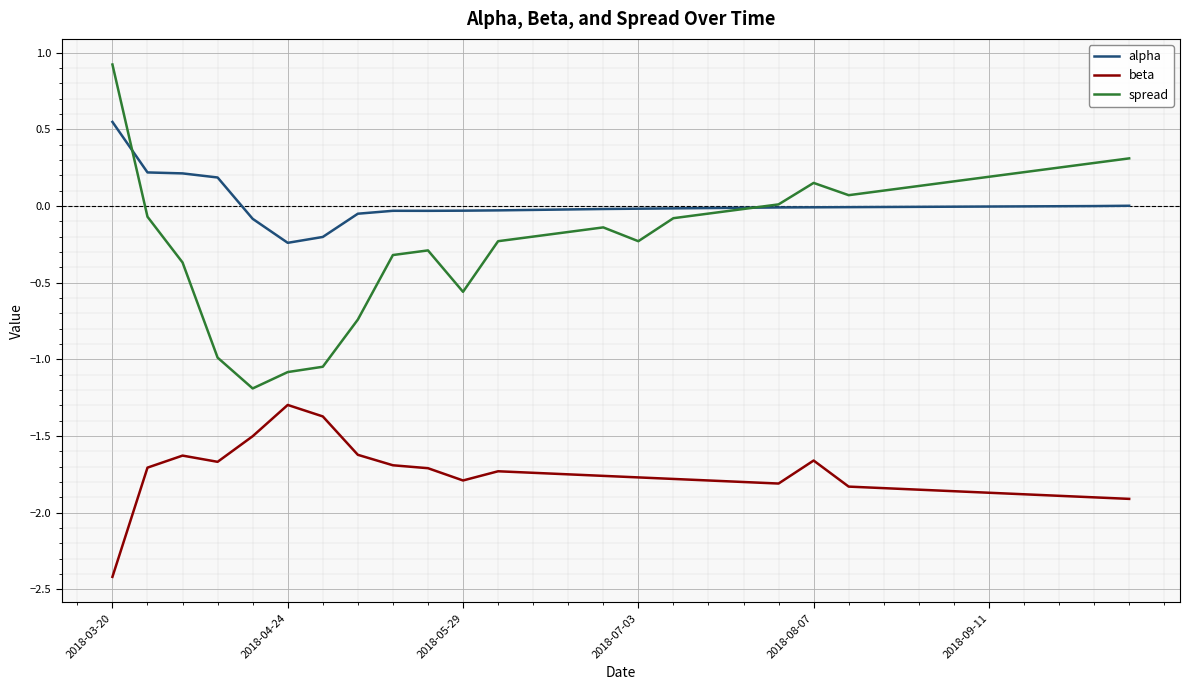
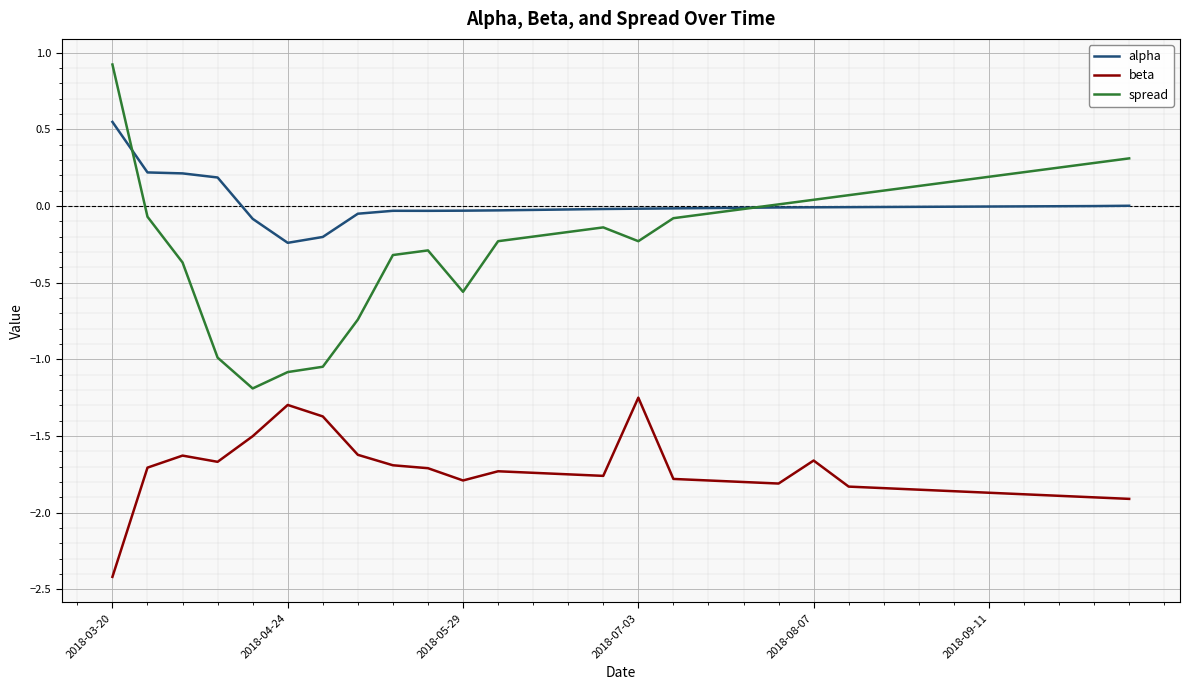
  {
    "alpha": {
      "2018-03-20": 0.55,
      "2018-04-24": -0.24,
      "2018-05-29": -0.03,
      "2018-07-03": -0.02,
      "2018-08-07": -0.01,
      "2018-09-11": 0.00
    },
    "beta": {
      "2018-03-20": -2.42,
      "2018-04-24": -1.30,
      "2018-05-29": -1.79,
-     "2018-07-03": -1.77,
+     "2018-07-03": -1.25,
      "2018-08-07": -1.66,
      "2018-09-11": -1.87
    },
    "spread": {
      "2018-03-20": 0.92,
      "2018-04-24": -1.08,
      "2018-05-29": -0.56,
      "2018-07-03": -0.23,
-     "2018-08-07": 0.15,
+     "2018-08-07": 0.04,
      "2018-09-11": 0.19
    }
  }
